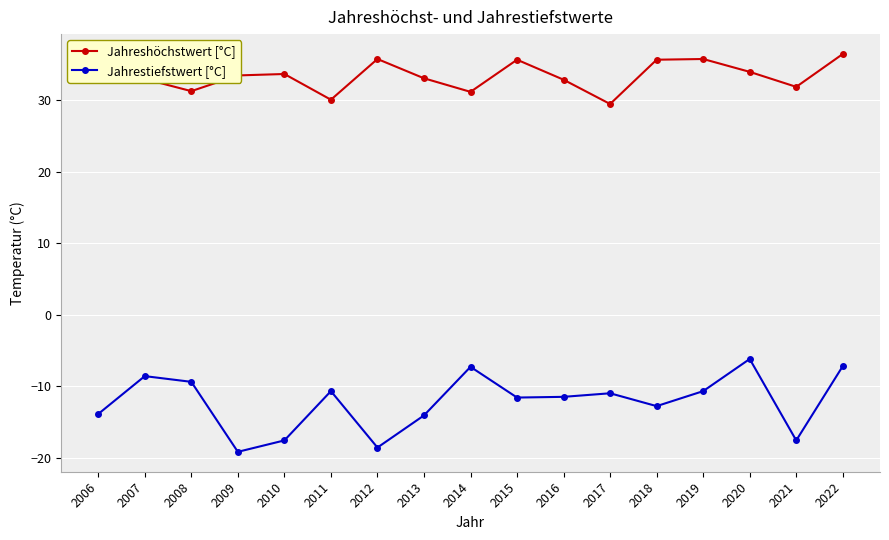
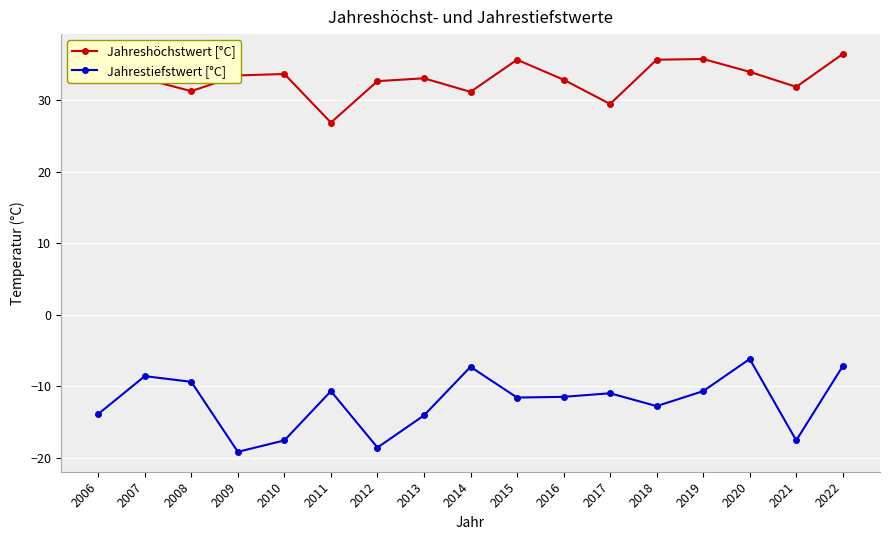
  {
    "Jahreshöchstwert [°C]": {
      "2008": 31,
      "2010": 34,
-     "2011": 30,
-     "2012": 36,
+     "2011": 27,
+     "2012": 33,
      "2013": 33,
      "2014": 31,
      "2015": 36,
      "2016": 33,
      "2017": 30,
      "2018": 36,
      "2019": 36,
      "2020": 34,
      "2021": 32,
      "2022": 37
    },
    "Jahrestiefstwert [°C]": {
      "2006": -14,
      "2007": -9,
      "2008": -9,
      "2009": -19,
      "2010": -18,
      "2011": -11,
      "2012": -19,
      "2013": -14,
      "2014": -7,
      "2015": -12,
      "2016": -12,
      "2017": -11,
      "2018": -13,
      "2019": -11,
      "2020": -6,
      "2021": -18,
      "2022": -7
    }
  }
